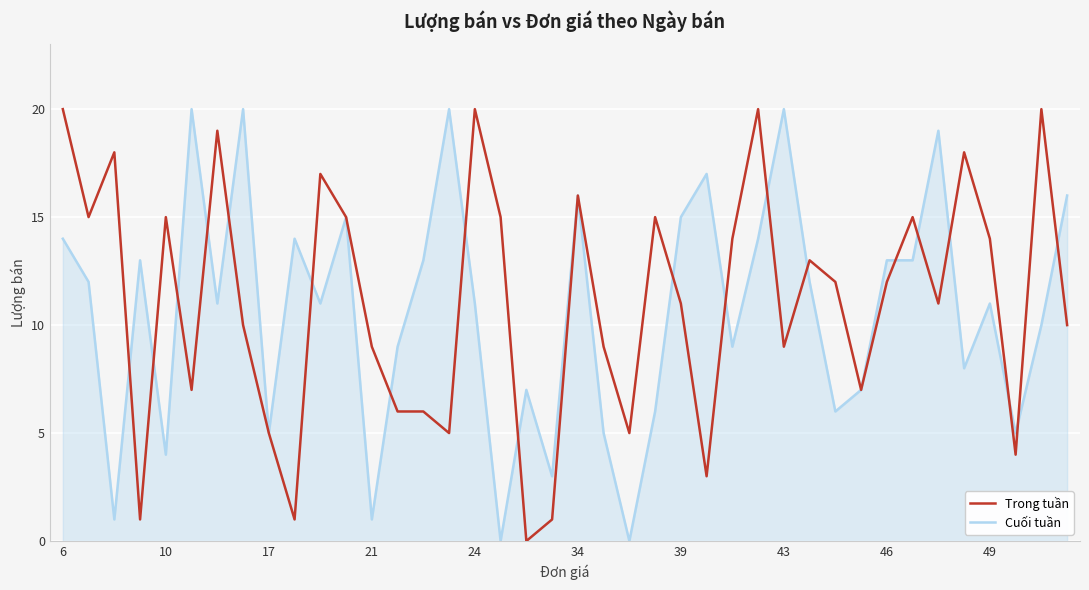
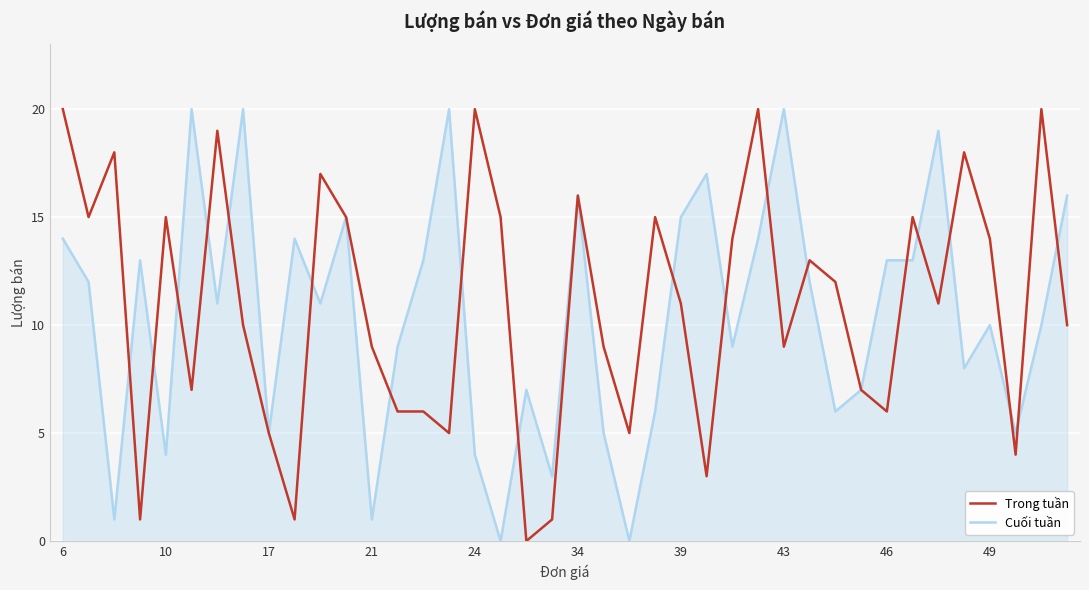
  {
    "Trong tuần": {
      "24": 20,
      "43": 9,
-     "46": 12,
+     "46": 6,
      "49": 14
    },
    "Cuối tuần": {
-     "24": 11,
+     "24": 4,
      "43": 20,
      "46": 13,
-     "49": 11
+     "49": 10
    }
  }
